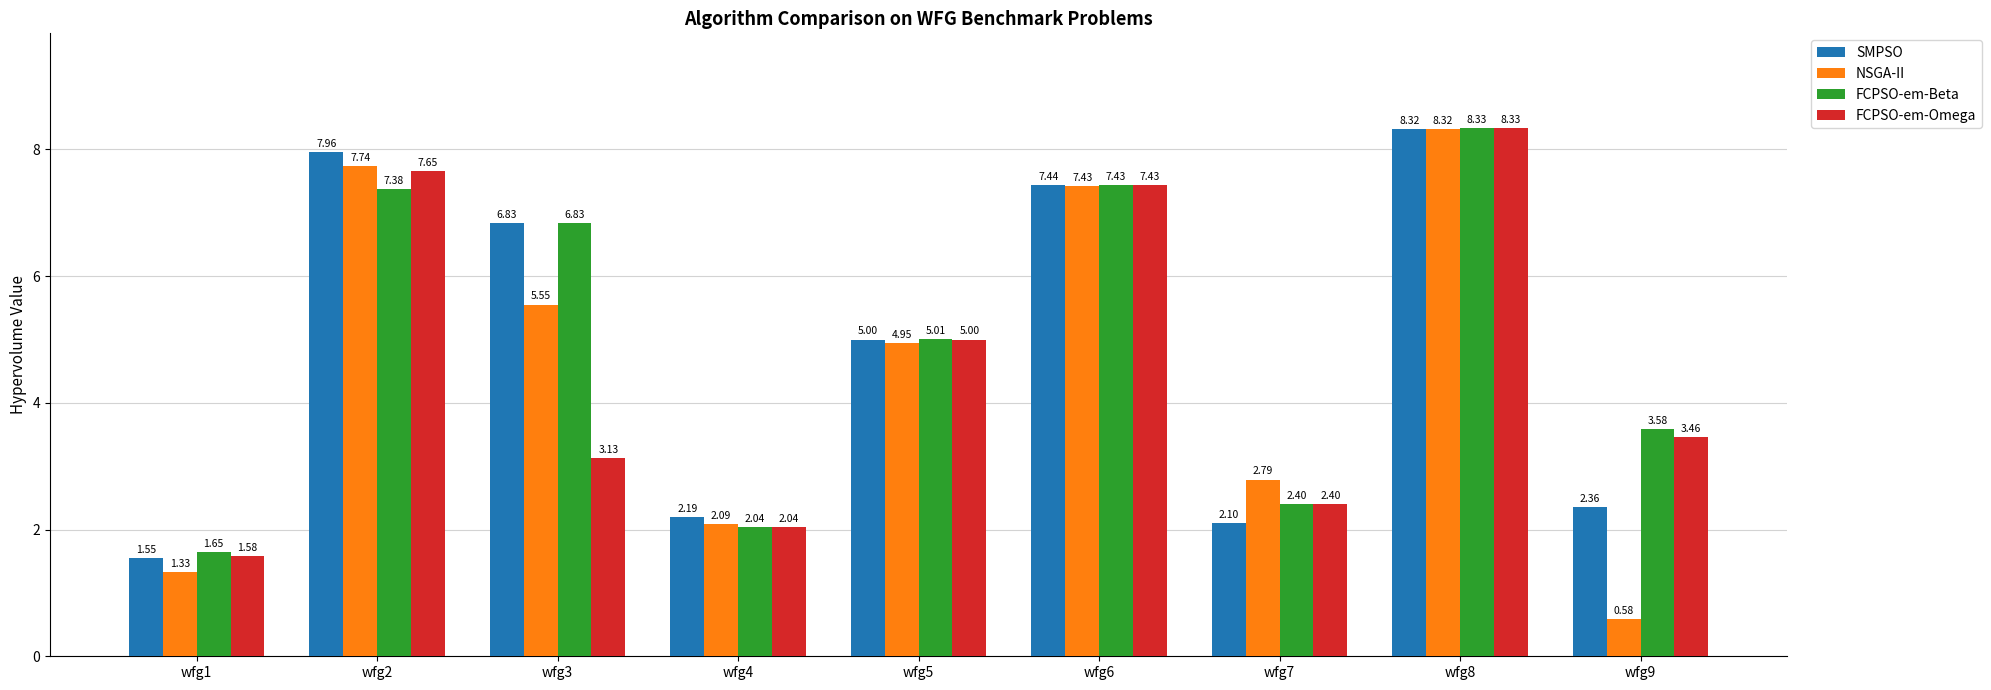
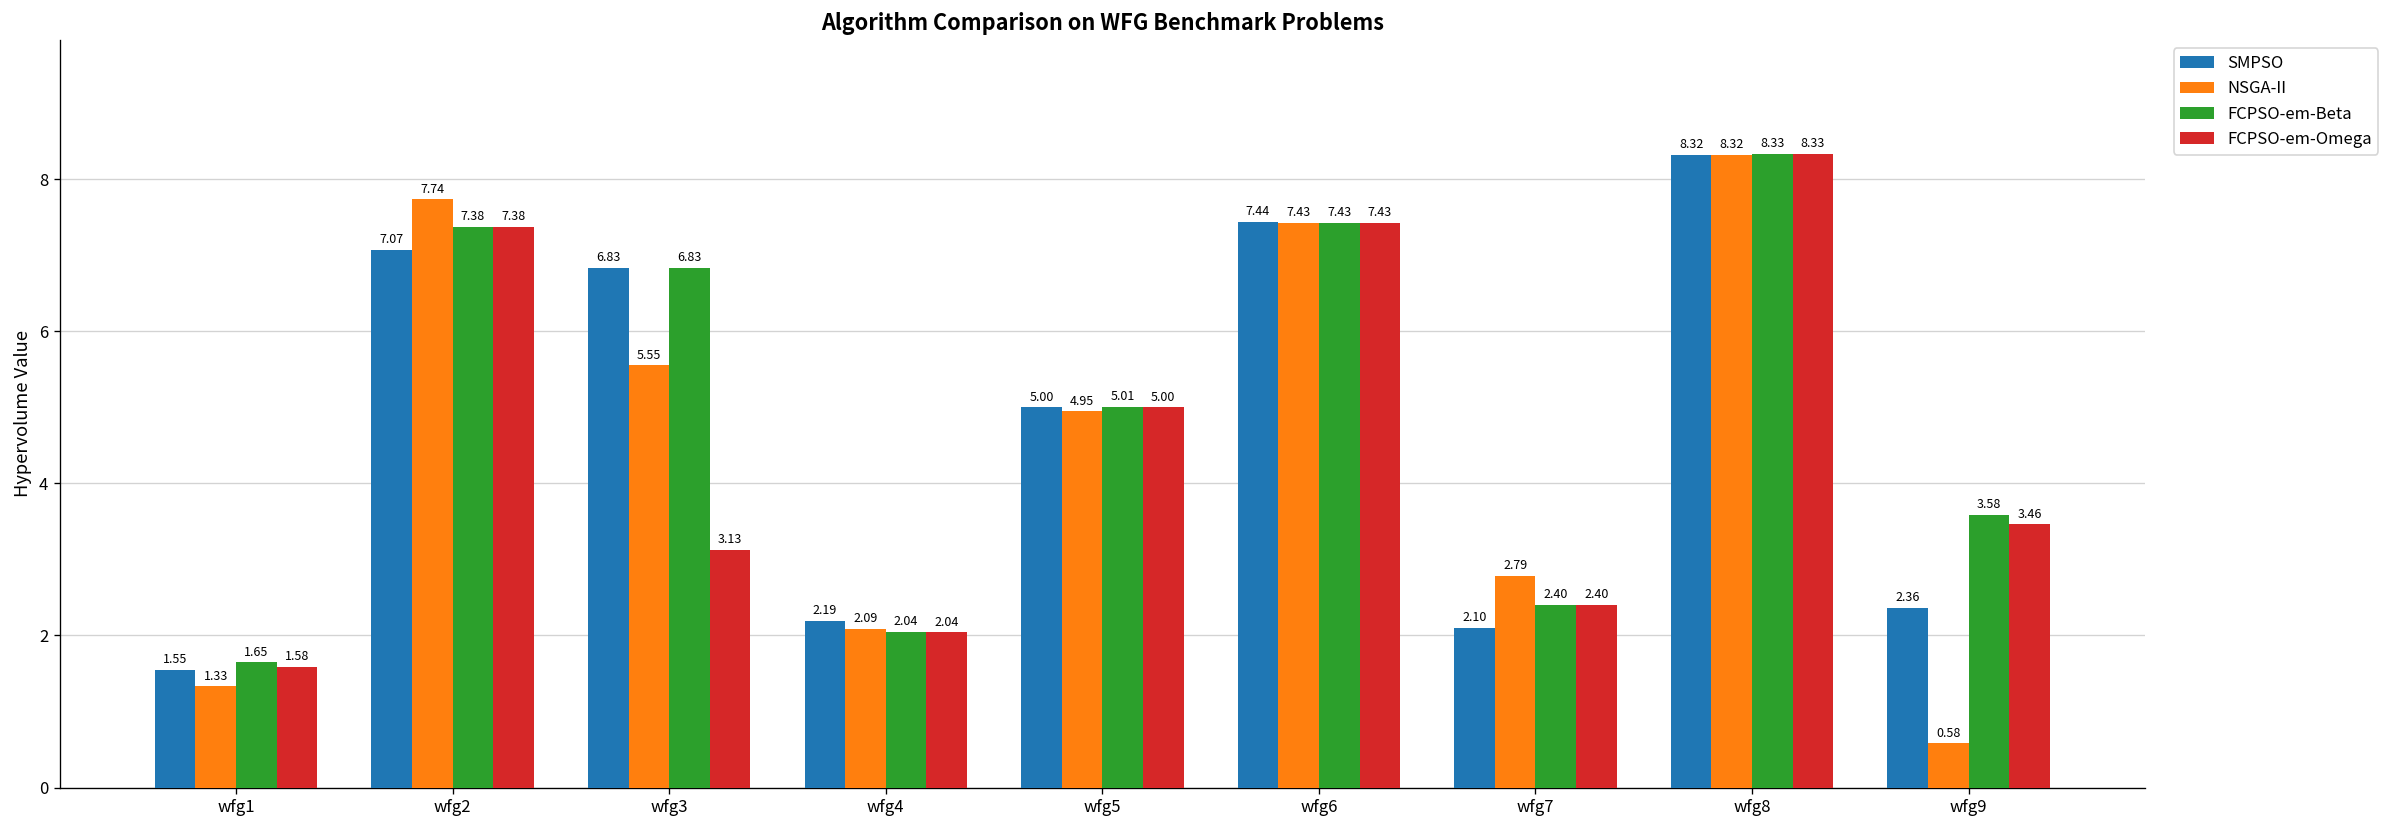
  {
    "SMPSO": {
      "wfg1": 1.55,
-     "wfg2": 7.96,
+     "wfg2": 7.07,
      "wfg3": 6.83,
      "wfg4": 2.19,
      "wfg5": 5.00,
      "wfg6": 7.44,
      "wfg7": 2.10,
      "wfg8": 8.32,
      "wfg9": 2.36
    },
    "NSGA-II": {
      "wfg1": 1.33,
      "wfg2": 7.74,
      "wfg3": 5.55,
      "wfg4": 2.09,
      "wfg5": 4.95,
      "wfg6": 7.43,
      "wfg7": 2.79,
      "wfg8": 8.32,
      "wfg9": 0.58
    },
    "FCPSO-em-Beta": {
      "wfg1": 1.65,
      "wfg2": 7.38,
      "wfg3": 6.83,
      "wfg4": 2.04,
      "wfg5": 5.01,
      "wfg6": 7.43,
      "wfg7": 2.40,
      "wfg8": 8.33,
      "wfg9": 3.58
    },
    "FCPSO-em-Omega": {
      "wfg1": 1.58,
-     "wfg2": 7.65,
+     "wfg2": 7.38,
      "wfg3": 3.13,
      "wfg4": 2.04,
      "wfg5": 5.00,
      "wfg6": 7.43,
      "wfg7": 2.40,
      "wfg8": 8.33,
      "wfg9": 3.46
    }
  }
